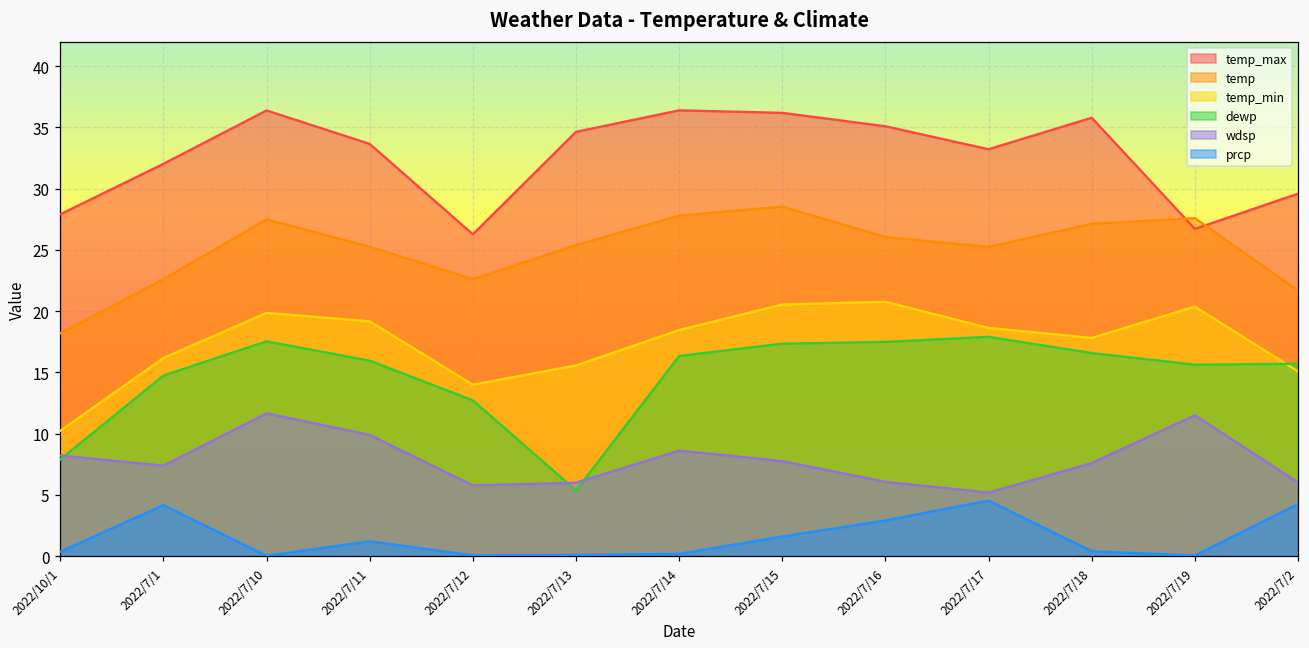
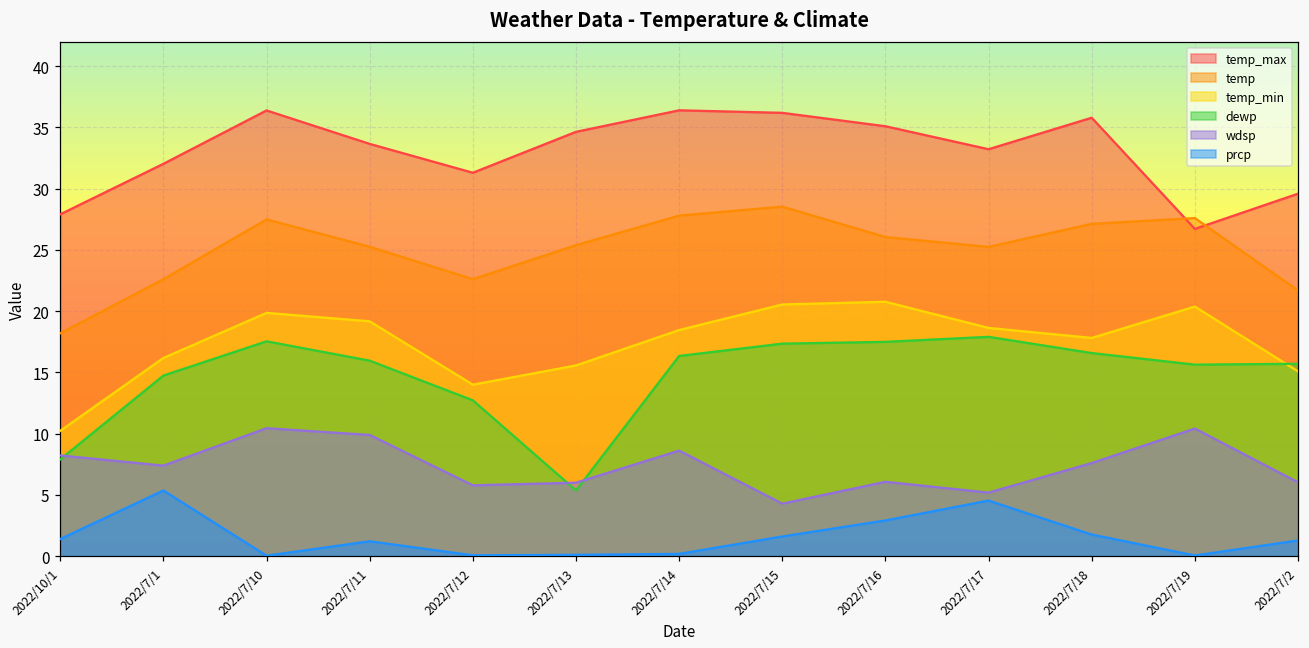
  {
    "temp_max": {
      "2022/10/1": 27.9,
      "2022/7/1": 32.0,
      "2022/7/10": 36.4,
      "2022/7/11": 33.7,
-     "2022/7/12": 26.3,
+     "2022/7/12": 31.3,
      "2022/7/13": 34.6,
      "2022/7/14": 36.4,
      "2022/7/15": 36.2,
      "2022/7/16": 35.1,
      "2022/7/17": 33.2,
      "2022/7/18": 35.8,
      "2022/7/19": 26.7,
      "2022/7/2": 29.6
    },
    "dewp": {
      "2022/10/1": 7.9,
      "2022/7/1": 14.7,
      "2022/7/10": 17.5,
      "2022/7/11": 16.0,
      "2022/7/12": 12.7,
      "2022/7/13": 5.4,
      "2022/7/14": 16.3,
      "2022/7/15": 17.3,
      "2022/7/16": 17.5,
      "2022/7/17": 17.9,
      "2022/7/18": 16.6,
      "2022/7/19": 15.6,
      "2022/7/2": 15.7
    },
    "wdsp": {
      "2022/10/1": 8.2,
      "2022/7/1": 7.4,
-     "2022/7/10": 11.7,
+     "2022/7/10": 10.4,
      "2022/7/11": 9.9,
      "2022/7/12": 5.8,
      "2022/7/13": 6.0,
      "2022/7/14": 8.6,
-     "2022/7/15": 7.8,
+     "2022/7/15": 4.3,
      "2022/7/16": 6.1,
      "2022/7/17": 5.2,
      "2022/7/18": 7.6,
-     "2022/7/19": 11.5,
+     "2022/7/19": 10.4,
      "2022/7/2": 6.0
    },
    "prcp": {
-     "2022/10/1": 0.4,
-     "2022/7/1": 4.2,
+     "2022/10/1": 1.4,
+     "2022/7/1": 5.4,
      "2022/7/10": 0.0,
      "2022/7/11": 1.2,
      "2022/7/12": 0.1,
      "2022/7/13": 0.1,
      "2022/7/14": 0.2,
      "2022/7/15": 1.6,
      "2022/7/16": 2.9,
      "2022/7/17": 4.5,
-     "2022/7/18": 0.4,
+     "2022/7/18": 1.8,
      "2022/7/19": 0.0,
-     "2022/7/2": 4.2
+     "2022/7/2": 1.3
    }
  }
